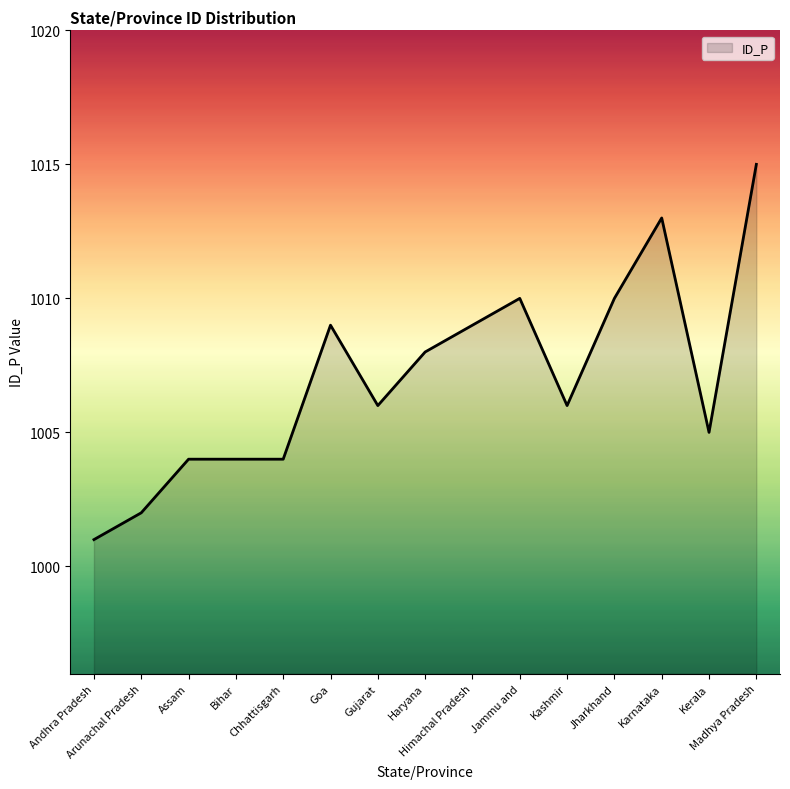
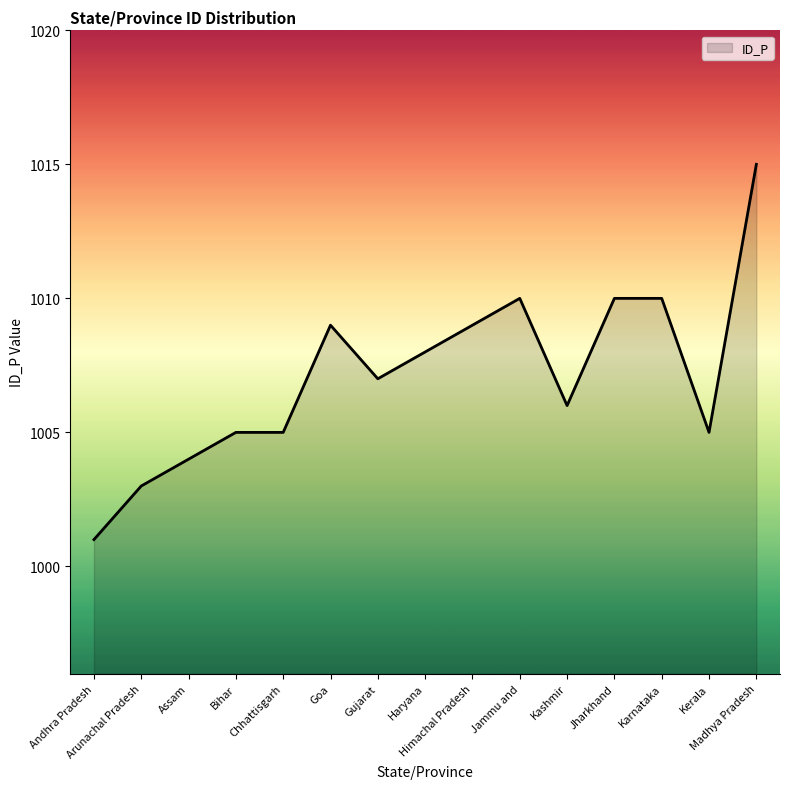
  {
    "Andhra Pradesh": 1001,
-   "Arunachal Pradesh": 1002,
+   "Arunachal Pradesh": 1003,
    "Assam": 1004,
-   "Bihar": 1004,
-   "Chhattisgarh": 1004,
+   "Bihar": 1005,
+   "Chhattisgarh": 1005,
    "Goa": 1009,
-   "Gujarat": 1006,
+   "Gujarat": 1007,
    "Haryana": 1008,
    "Himachal Pradesh": 1009,
    "Jammu and": 1010,
    "Kashmir": 1006,
    "Jharkhand": 1010,
-   "Karnataka": 1013,
+   "Karnataka": 1010,
    "Kerala": 1005,
    "Madhya Pradesh": 1015
  }
